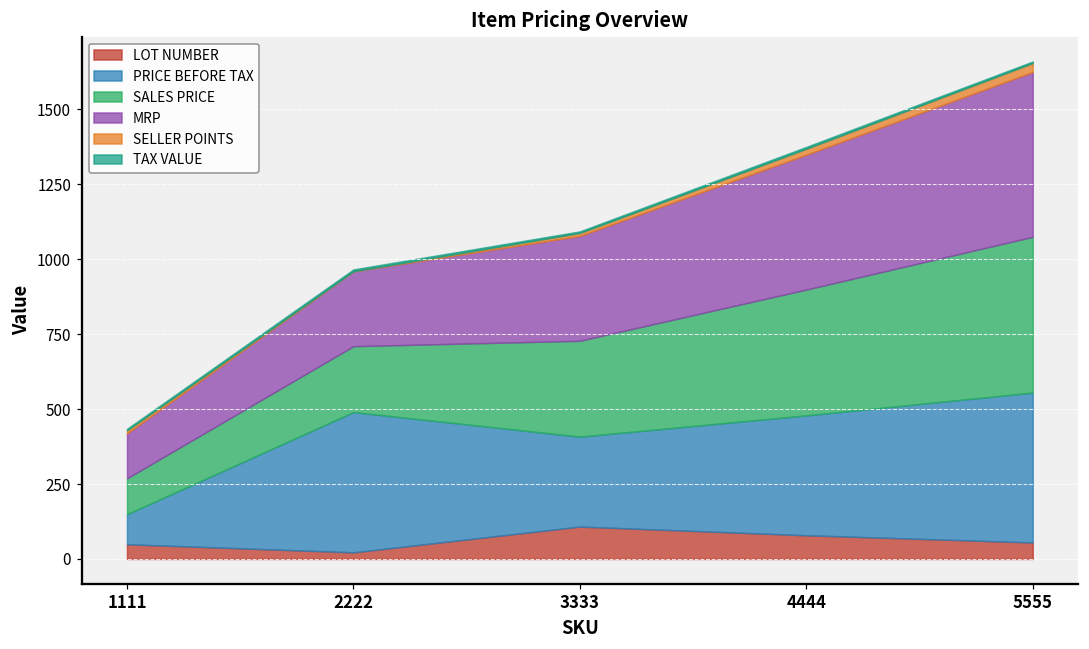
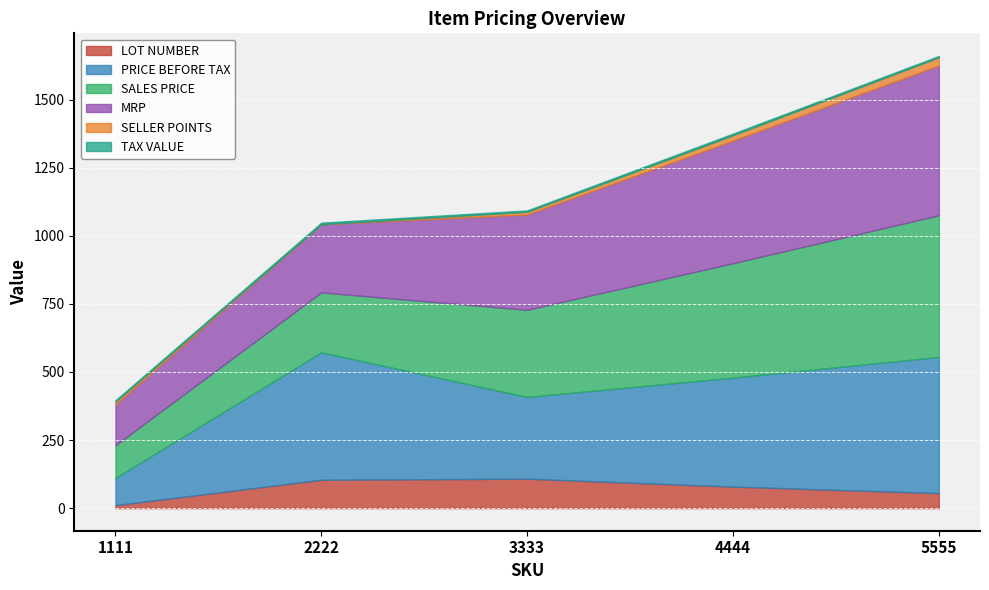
  {
    "LOT NUMBER": {
-     "1111": 50,
-     "2222": 20,
+     "1111": 10,
+     "2222": 100,
      "3333": 110,
      "4444": 80,
      "5555": 60
    },
    "PRICE BEFORE TAX": {
      "1111": 100,
      "2222": 470,
      "3333": 300,
      "4444": 400,
      "5555": 500
    },
    "MRP": {
      "1111": 150,
      "3333": 350,
      "4444": 450,
      "5555": 550
    }
  }
